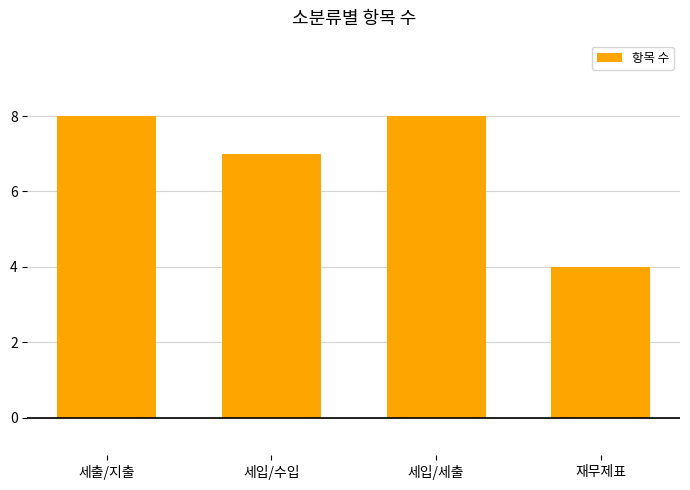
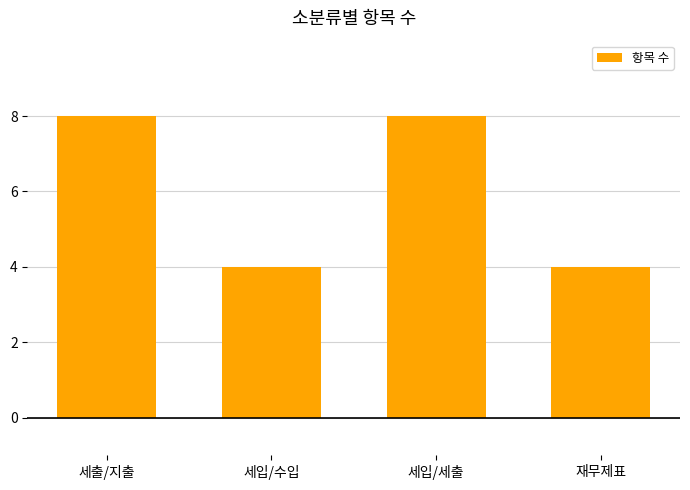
  {
    "세출/지출": 8,
-   "세입/수입": 7,
+   "세입/수입": 4,
    "세입/세출": 8,
    "재무제표": 4
  }
